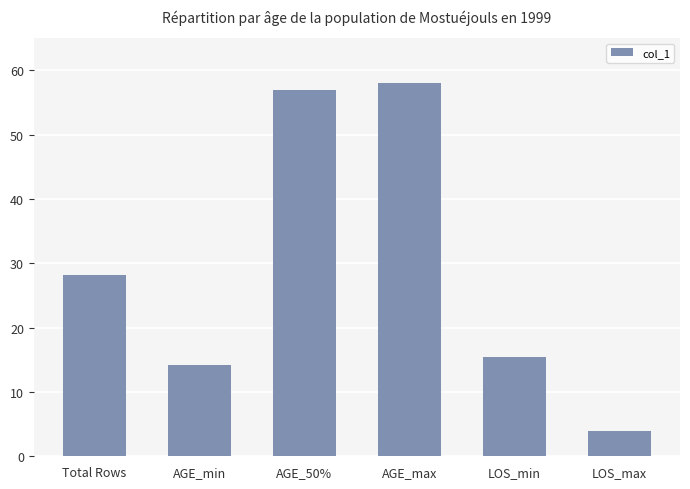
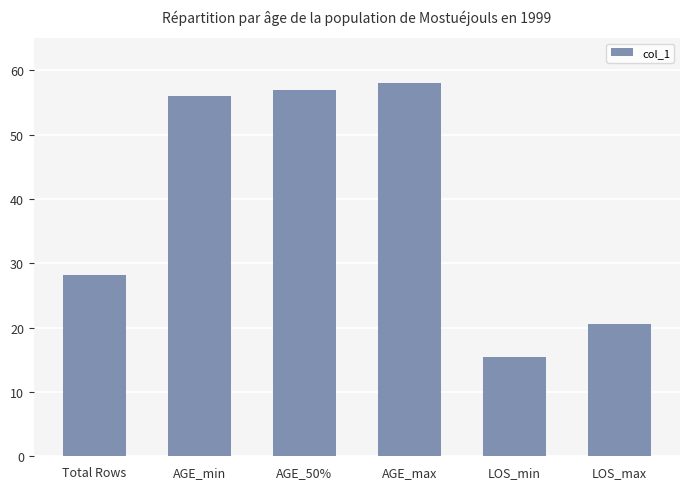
  {
    "Total Rows": 28,
-   "AGE_min": 14,
+   "AGE_min": 56,
    "AGE_50%": 57,
    "AGE_max": 58,
    "LOS_min": 15,
-   "LOS_max": 4
+   "LOS_max": 21
  }
